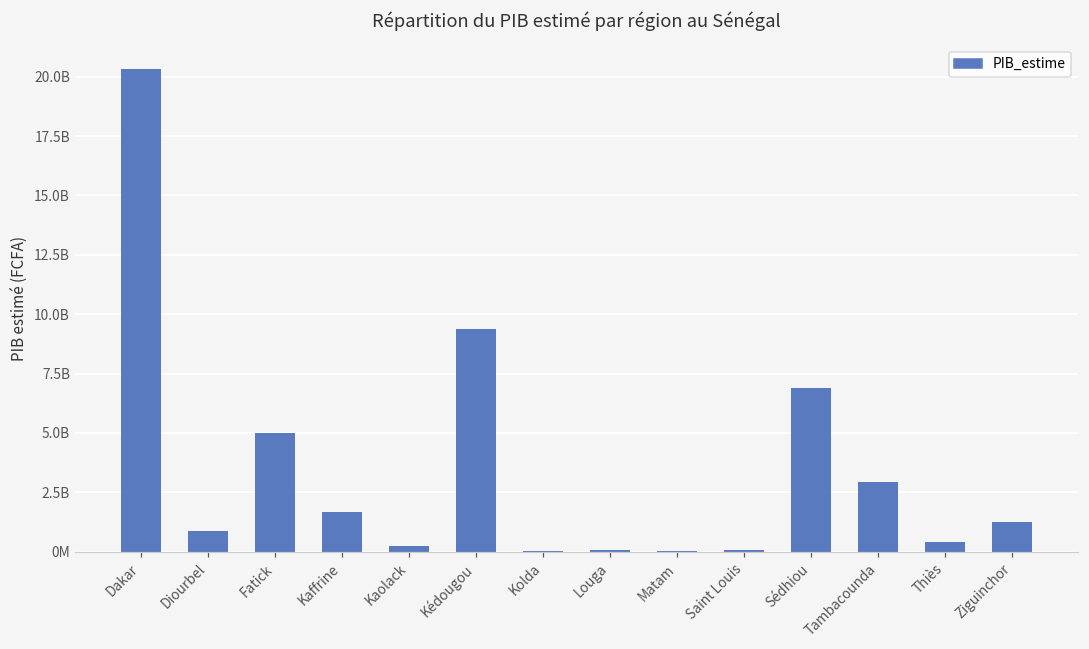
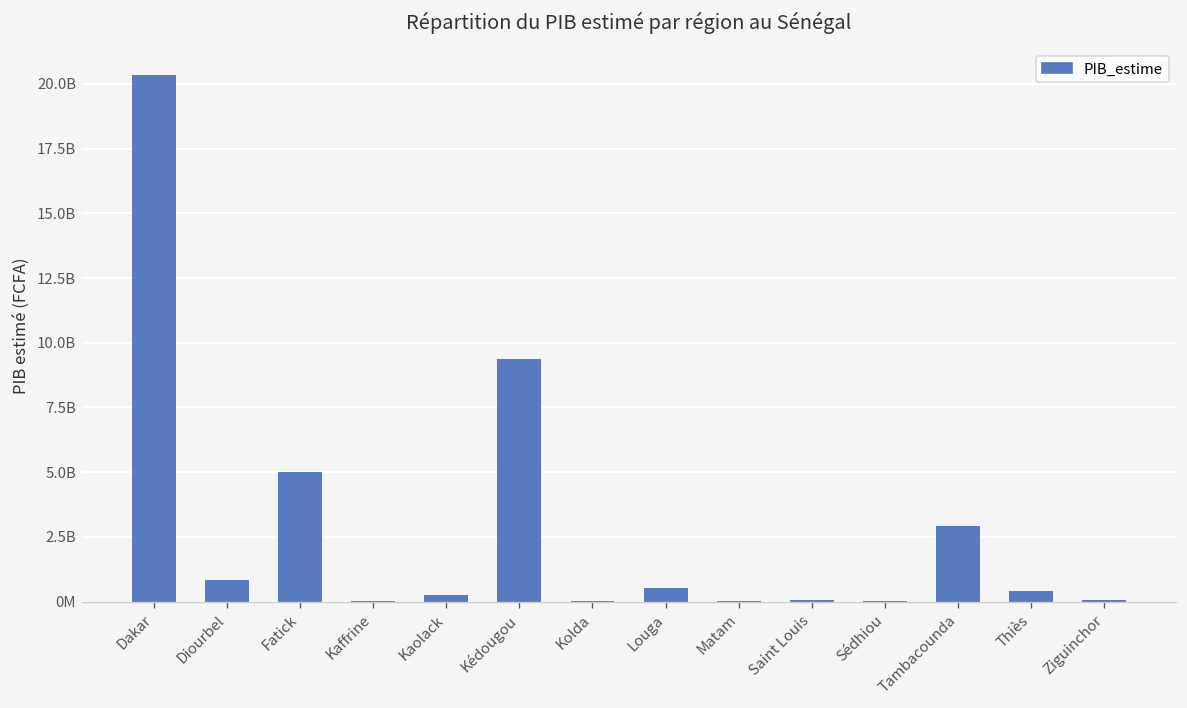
  {
    "Dakar": 20300000000,
    "Diourbel": 900000000,
    "Fatick": 5000000000,
-   "Kaffrine": 1700000000,
+   "Kaffrine": 0,
    "Kaolack": 200000000,
    "Kédougou": 9400000000,
-   "Louga": 0,
-   "Sédhiou": 6900000000,
+   "Louga": 500000000,
+   "Sédhiou": 0,
    "Tambacounda": 2900000000,
    "Thiès": 400000000,
-   "Ziguinchor": 1200000000
+   "Ziguinchor": 100000000
  }
